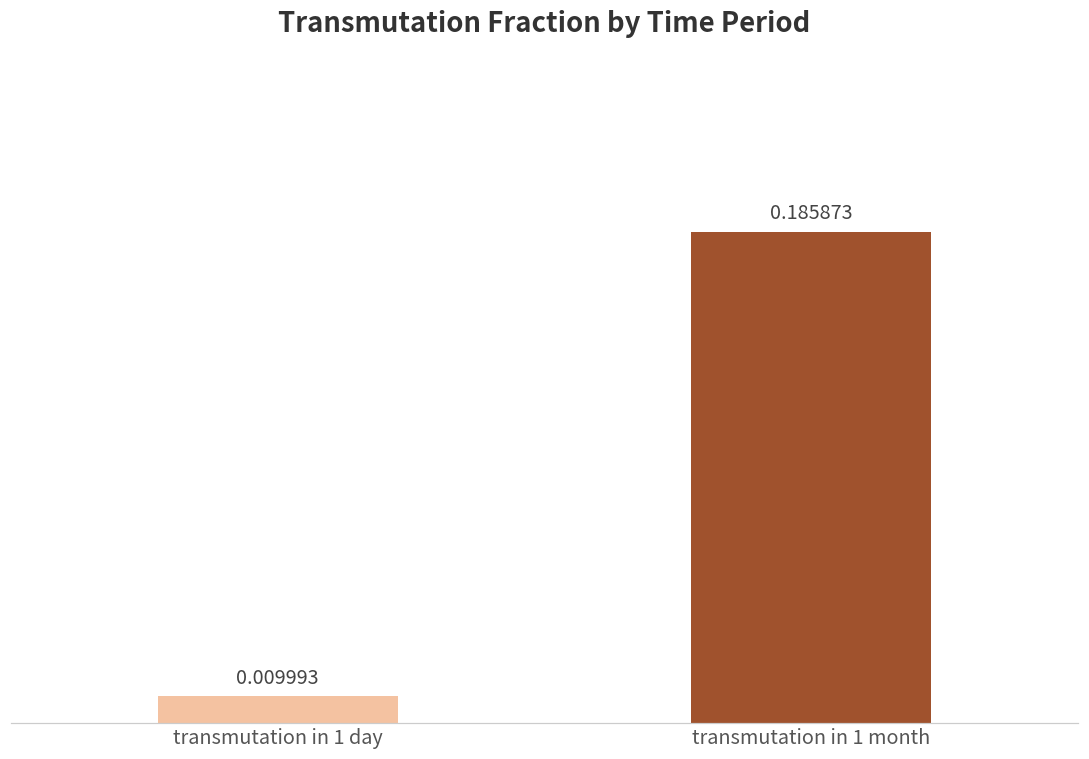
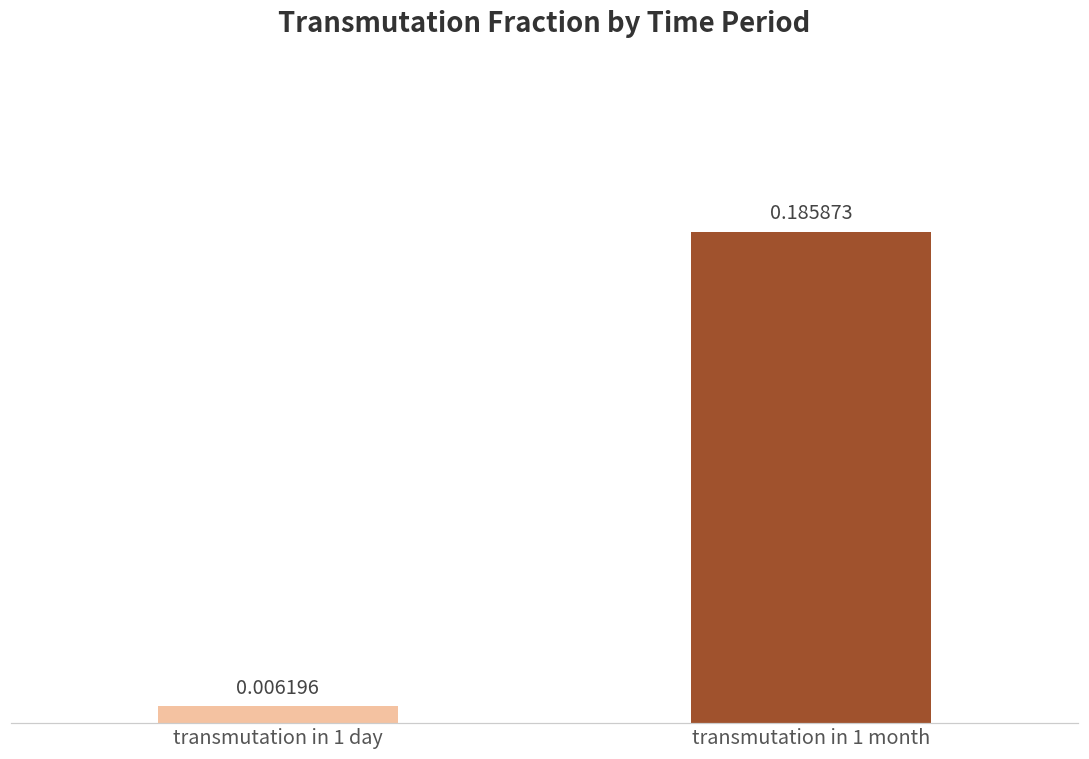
  {
-   "transmutation in 1 day": 0.009993,
+   "transmutation in 1 day": 0.006196,
    "transmutation in 1 month": 0.185873
  }
